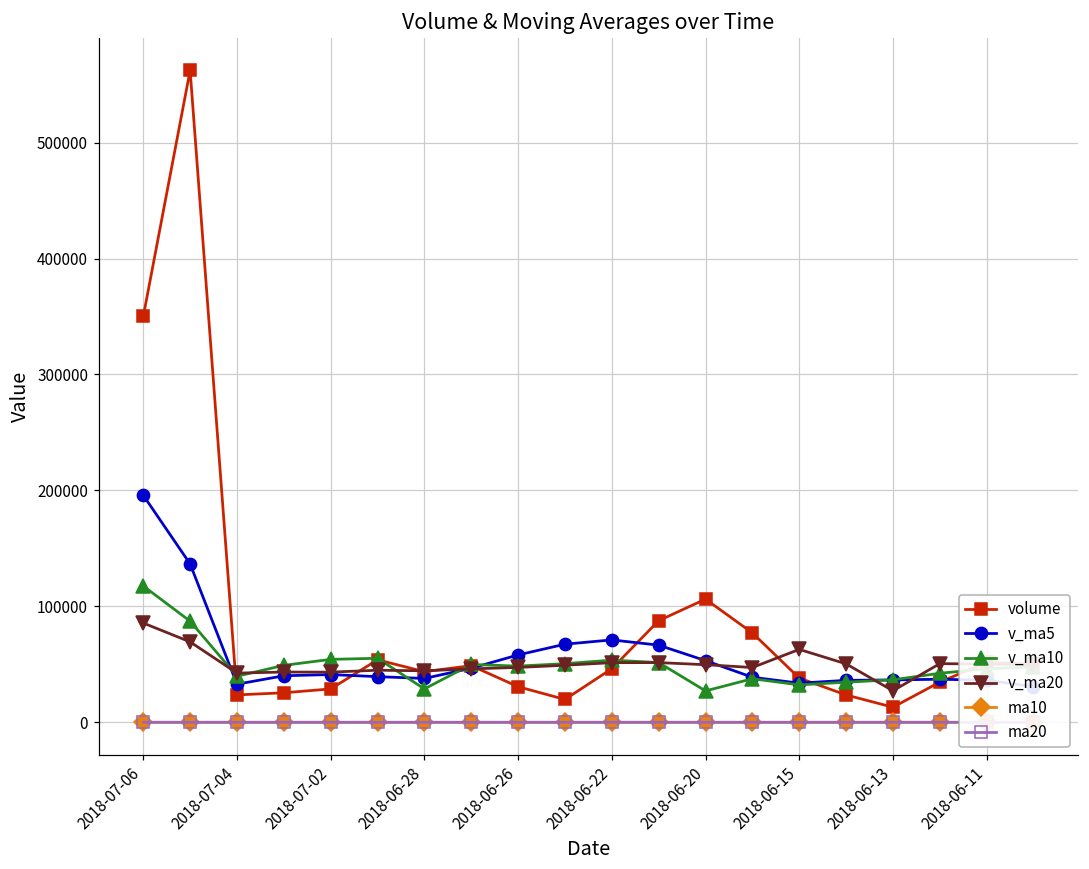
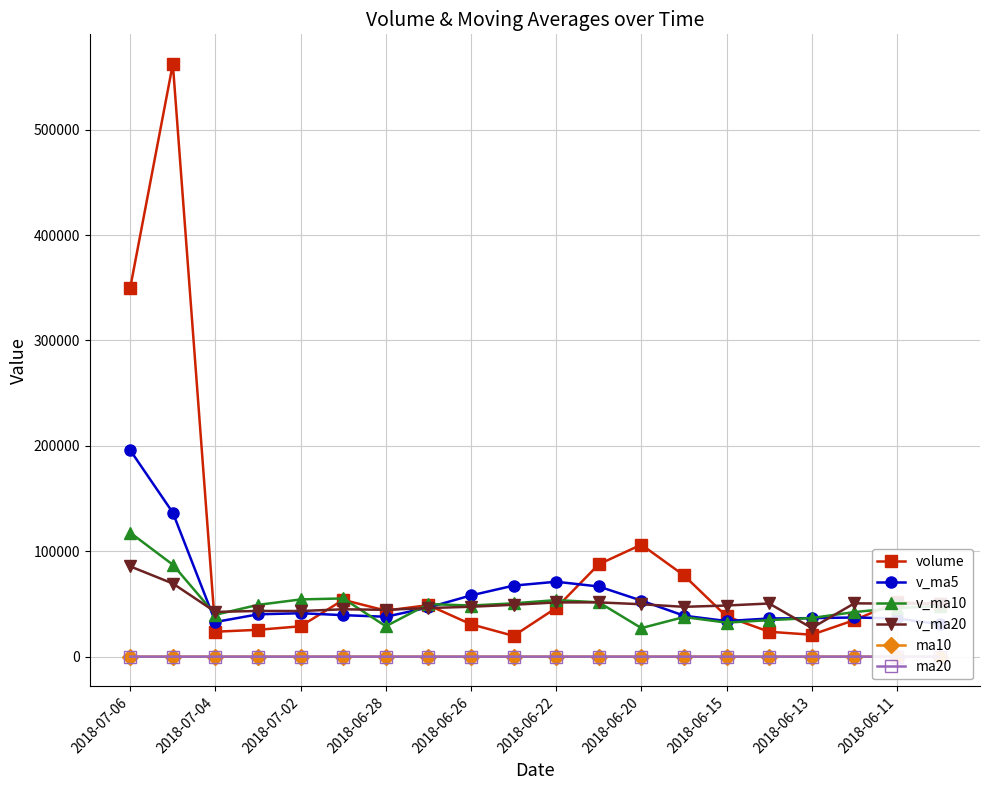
  {
    "volume": {
      "2018-07-06": 350000,
      "2018-07-04": 24000,
      "2018-07-02": 29000,
      "2018-06-26": 31000,
      "2018-06-22": 46000,
      "2018-06-20": 106000,
      "2018-06-15": 38000,
-     "2018-06-13": 13000
+     "2018-06-13": 21000
    },
    "v_ma5": {
      "2018-07-06": 196000,
      "2018-07-04": 33000,
      "2018-06-28": 38000,
      "2018-06-26": 58000,
      "2018-06-22": 71000,
      "2018-06-20": 53000
    },
    "v_ma10": {
      "2018-07-06": 118000,
      "2018-07-04": 40000,
      "2018-07-02": 54000,
      "2018-06-28": 29000,
      "2018-06-20": 27000
    },
    "v_ma20": {
      "2018-07-06": 86000,
      "2018-07-04": 42000,
      "2018-06-20": 50000,
-     "2018-06-15": 63000,
+     "2018-06-15": 49000,
      "2018-06-13": 27000
    },
    "ma20": {
      "2018-07-06": 0,
      "2018-07-04": 0,
      "2018-07-02": 0,
      "2018-06-28": 0,
      "2018-06-26": 0,
      "2018-06-22": 0,
      "2018-06-20": 0,
      "2018-06-15": 0,
      "2018-06-13": 0
    }
  }
